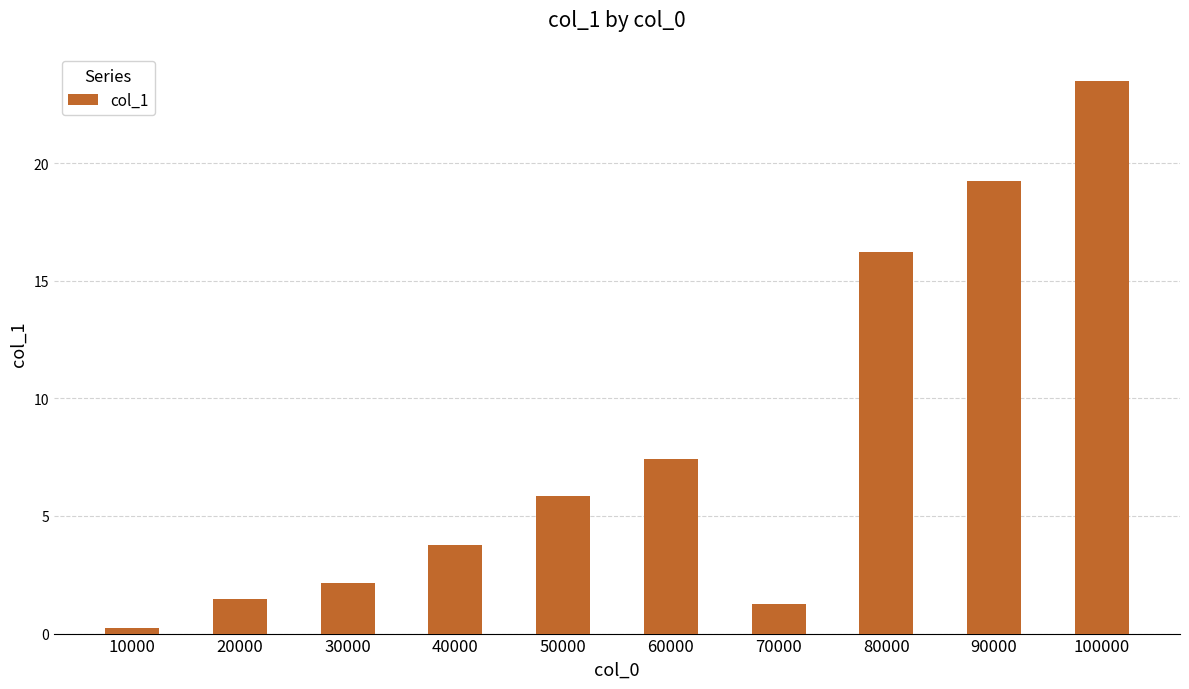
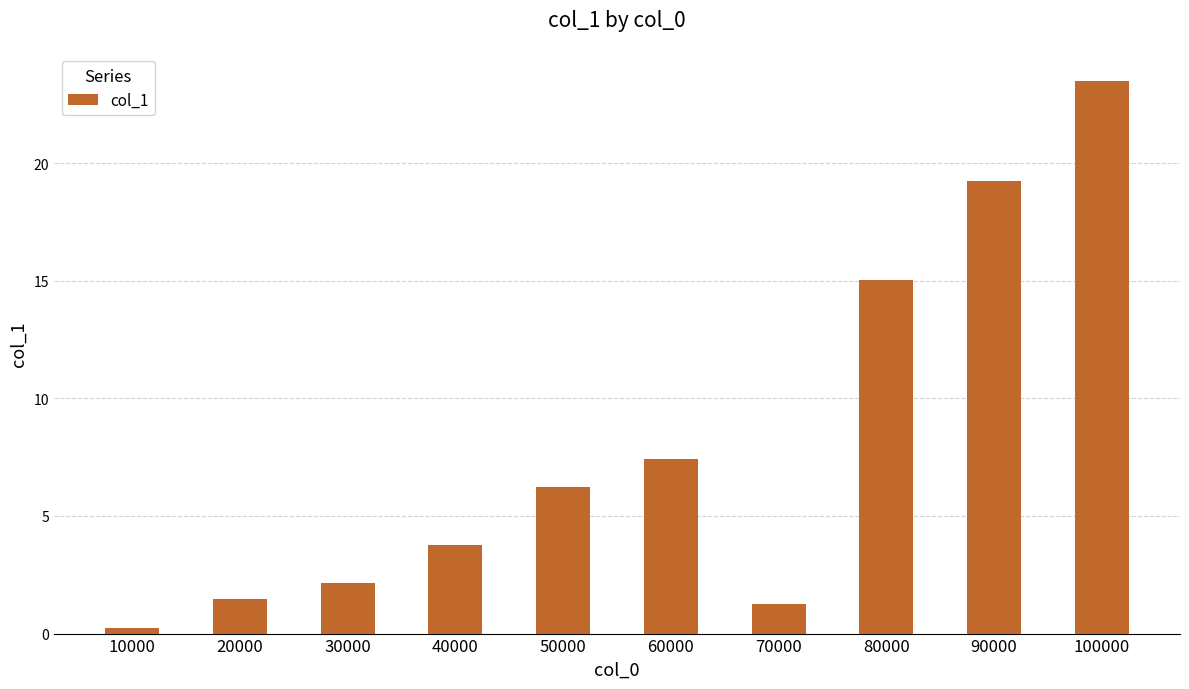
  {
    "10000": 0.2,
    "20000": 1.5,
    "30000": 2.2,
    "40000": 3.8,
-   "50000": 5.9,
+   "50000": 6.2,
    "60000": 7.4,
    "70000": 1.3,
-   "80000": 16.2,
+   "80000": 15.0,
    "90000": 19.2,
    "100000": 23.5
  }
